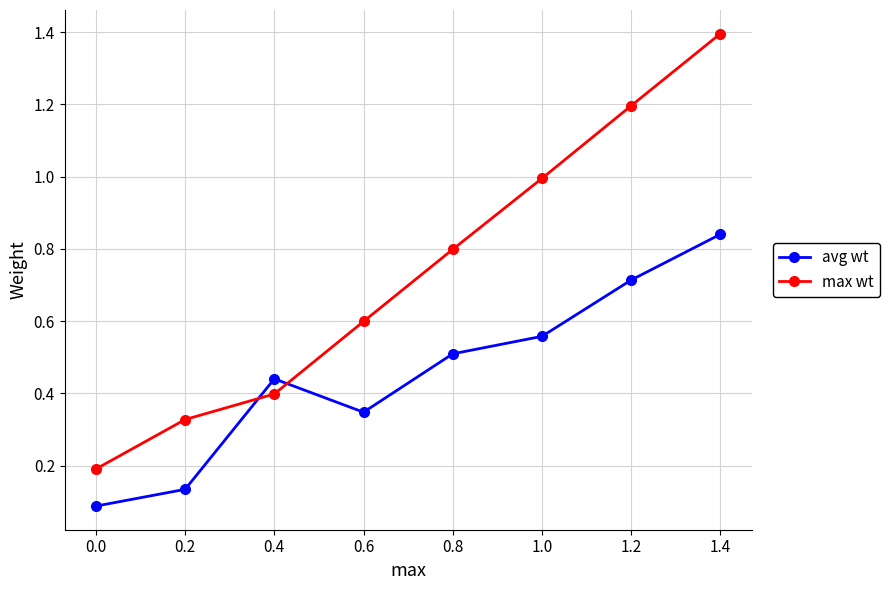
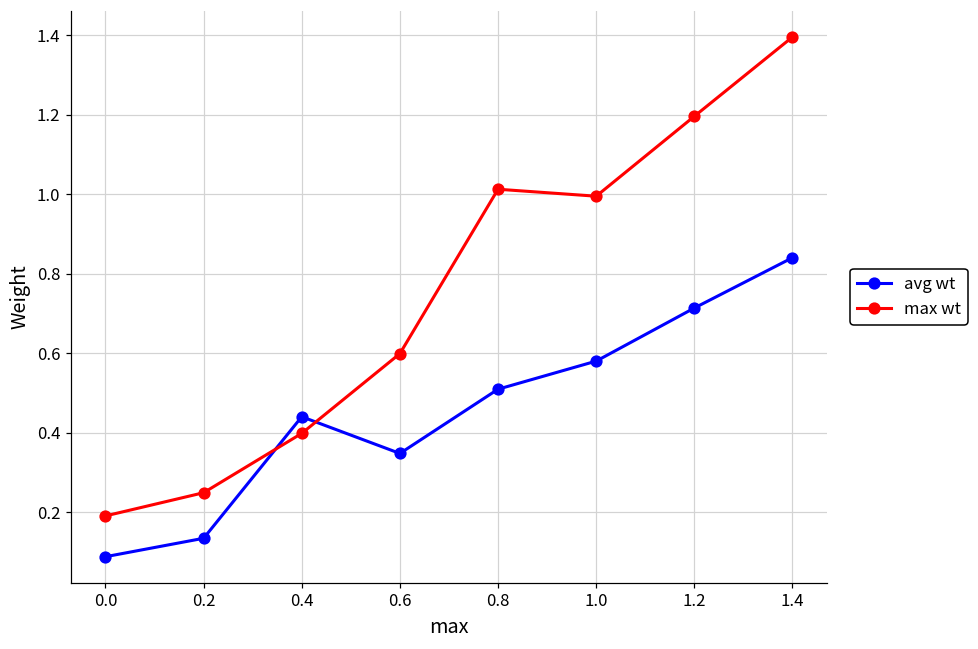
  {
    "avg wt": {
      "0.0": 0.09,
      "0.2": 0.13,
      "0.4": 0.44,
      "0.6": 0.35,
      "0.8": 0.51,
-     "1.0": 0.56,
+     "1.0": 0.58,
      "1.2": 0.71,
      "1.4": 0.84
    },
    "max wt": {
      "0.0": 0.19,
-     "0.2": 0.33,
+     "0.2": 0.25,
      "0.4": 0.40,
      "0.6": 0.60,
-     "0.8": 0.80,
+     "0.8": 1.01,
      "1.0": 1.00,
      "1.2": 1.20,
      "1.4": 1.40
    }
  }
